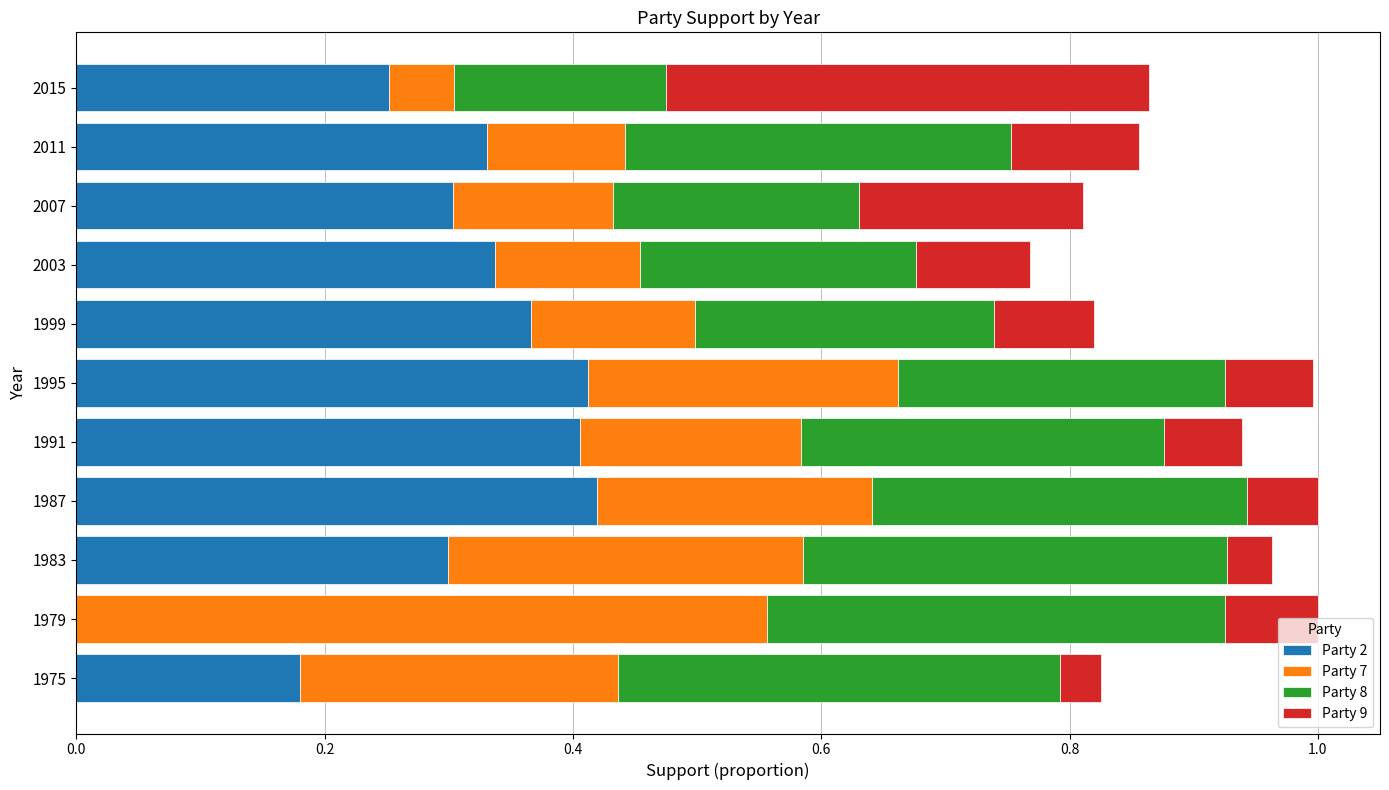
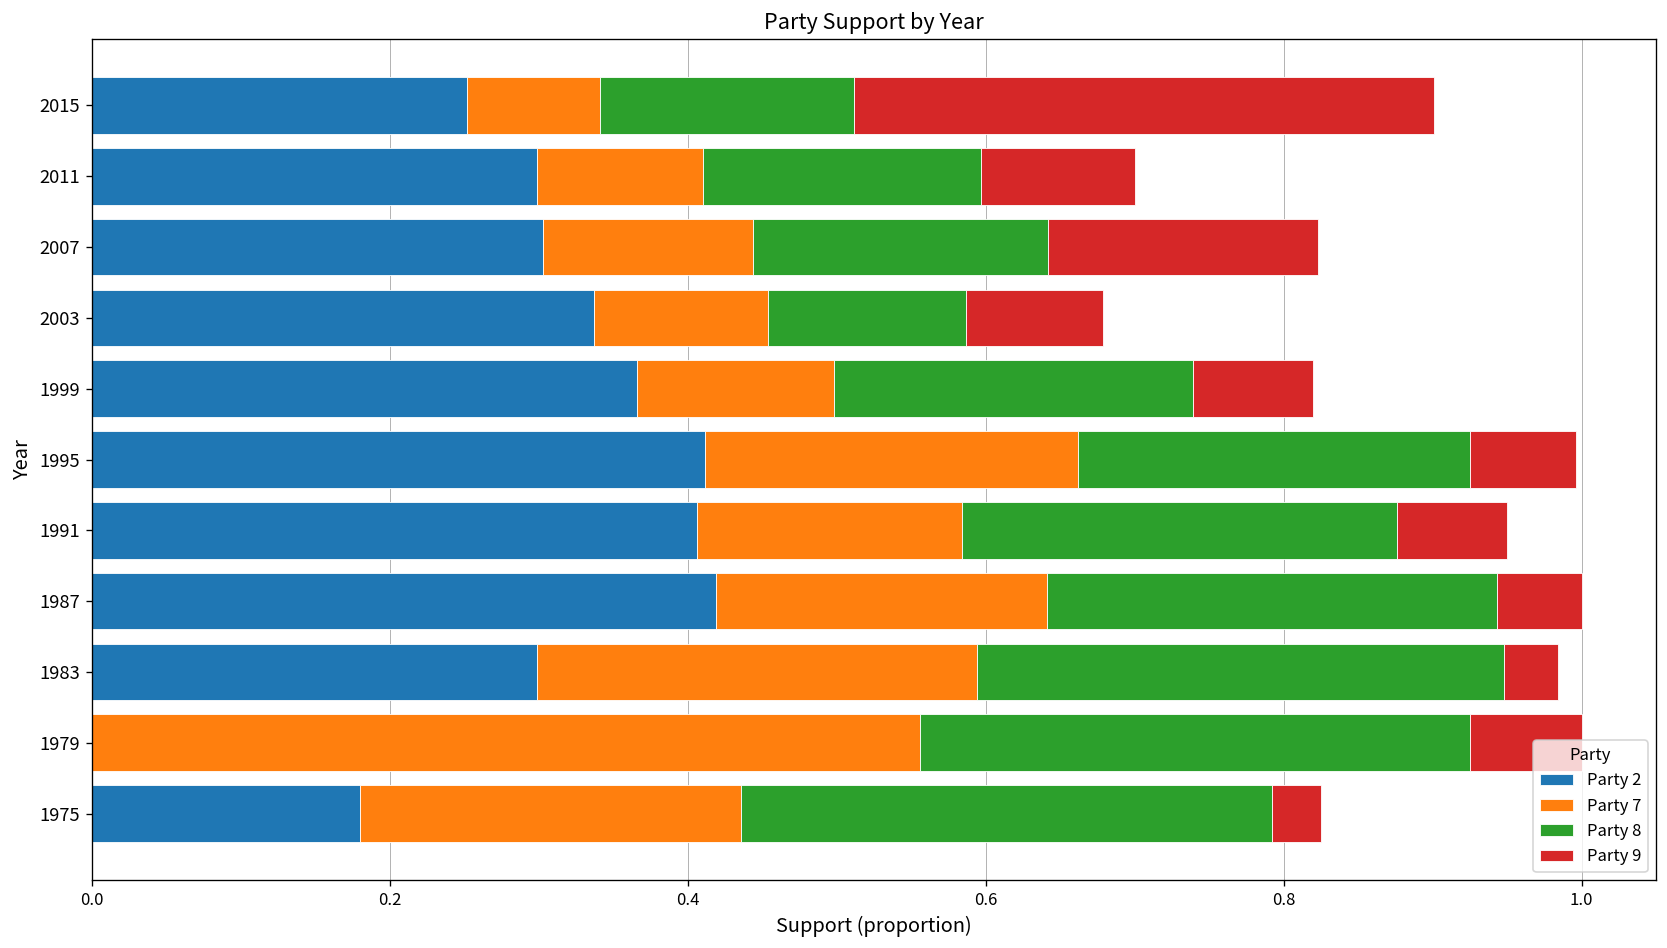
  {
    "Party 2": {
      "2015": 0.252,
-     "2011": 0.331,
+     "2011": 0.299,
      "2007": 0.303,
      "2003": 0.337,
      "1999": 0.366,
      "1995": 0.412,
      "1991": 0.406,
      "1987": 0.419,
      "1983": 0.299,
      "1979": 0.000,
      "1975": 0.180
    },
    "Party 7": {
-     "2015": 0.052,
+     "2015": 0.089,
      "2011": 0.111,
-     "2007": 0.129,
+     "2007": 0.141,
      "2003": 0.117,
      "1999": 0.132,
      "1995": 0.250,
      "1991": 0.178,
      "1987": 0.222,
-     "1983": 0.286,
+     "1983": 0.295,
      "1979": 0.556,
      "1975": 0.256
    },
    "Party 8": {
      "2015": 0.171,
-     "2011": 0.311,
+     "2011": 0.187,
      "2007": 0.198,
-     "2003": 0.222,
+     "2003": 0.133,
      "1999": 0.241,
      "1995": 0.263,
      "1991": 0.292,
      "1987": 0.302,
-     "1983": 0.342,
+     "1983": 0.354,
      "1979": 0.369,
      "1975": 0.356
    },
    "Party 9": {
      "2015": 0.389,
      "2011": 0.103,
      "2007": 0.181,
      "2003": 0.092,
      "1999": 0.081,
      "1995": 0.071,
-     "1991": 0.063,
+     "1991": 0.074,
      "1987": 0.057,
      "1983": 0.036,
      "1975": 0.033
    }
  }
